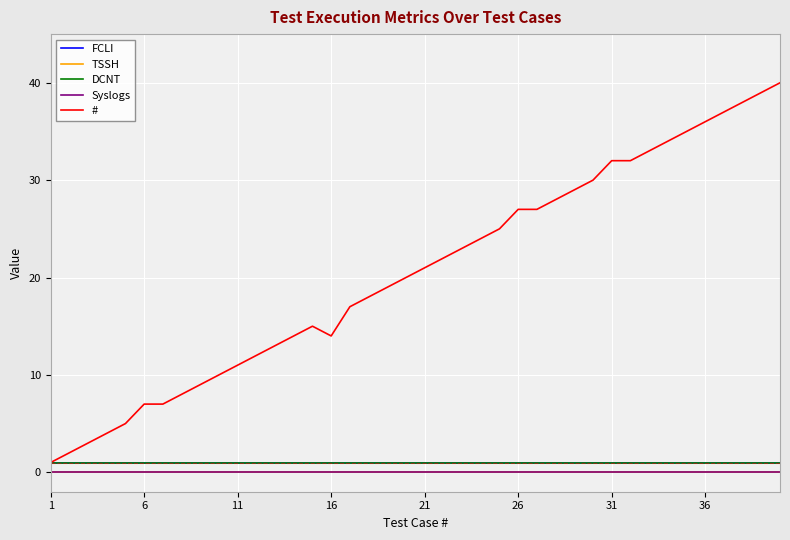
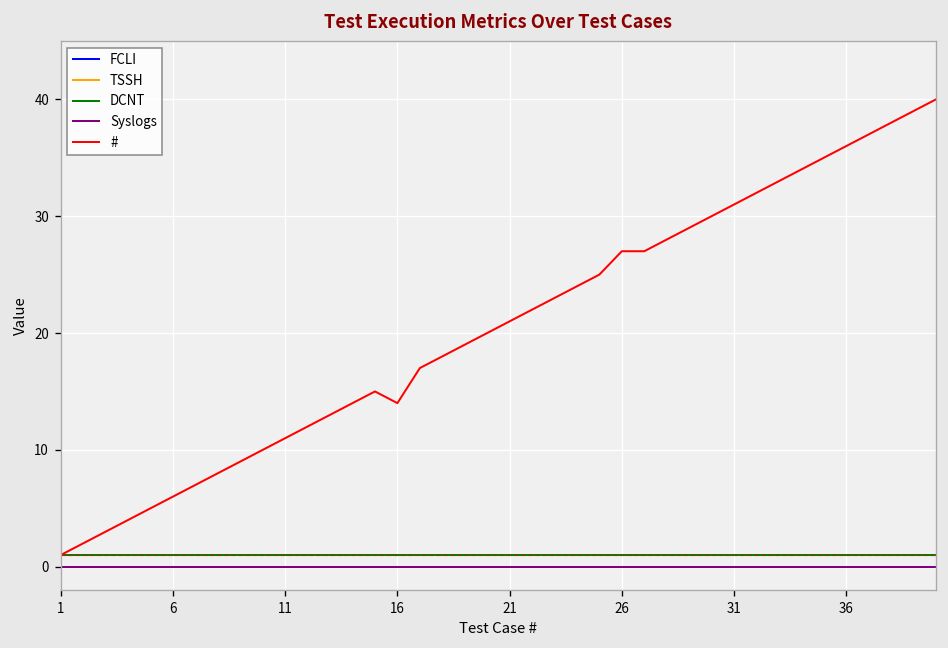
  {
    "DCNT": {
      "6": 1,
      "11": 1,
      "16": 1,
      "21": 1,
      "26": 1,
      "31": 1,
      "36": 1
    },
    "Syslogs": {
      "1": 0,
      "6": 0,
      "11": 0,
      "16": 0,
      "21": 0,
      "26": 0,
      "31": 0,
      "36": 0
    },
    "#": {
-     "6": 7,
+     "6": 6,
      "11": 11,
      "16": 14,
      "21": 21,
      "26": 27,
-     "31": 32,
+     "31": 31,
      "36": 36
    }
  }
